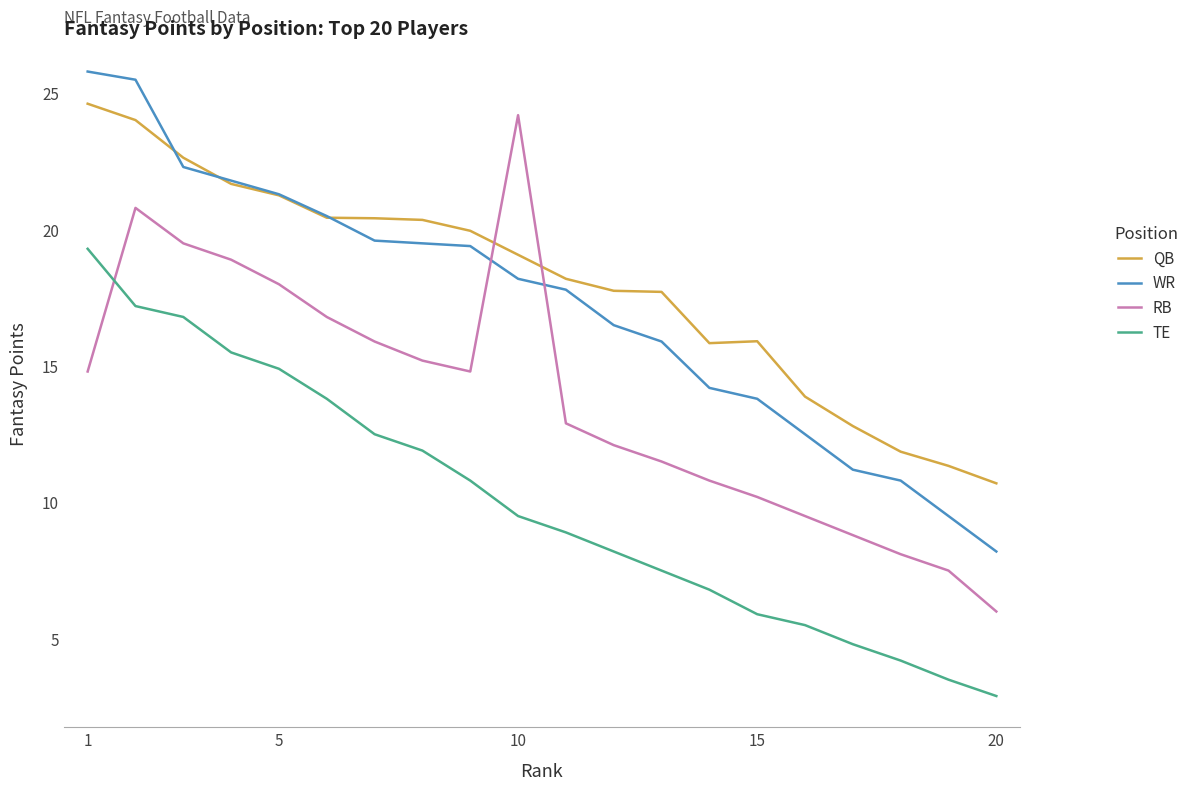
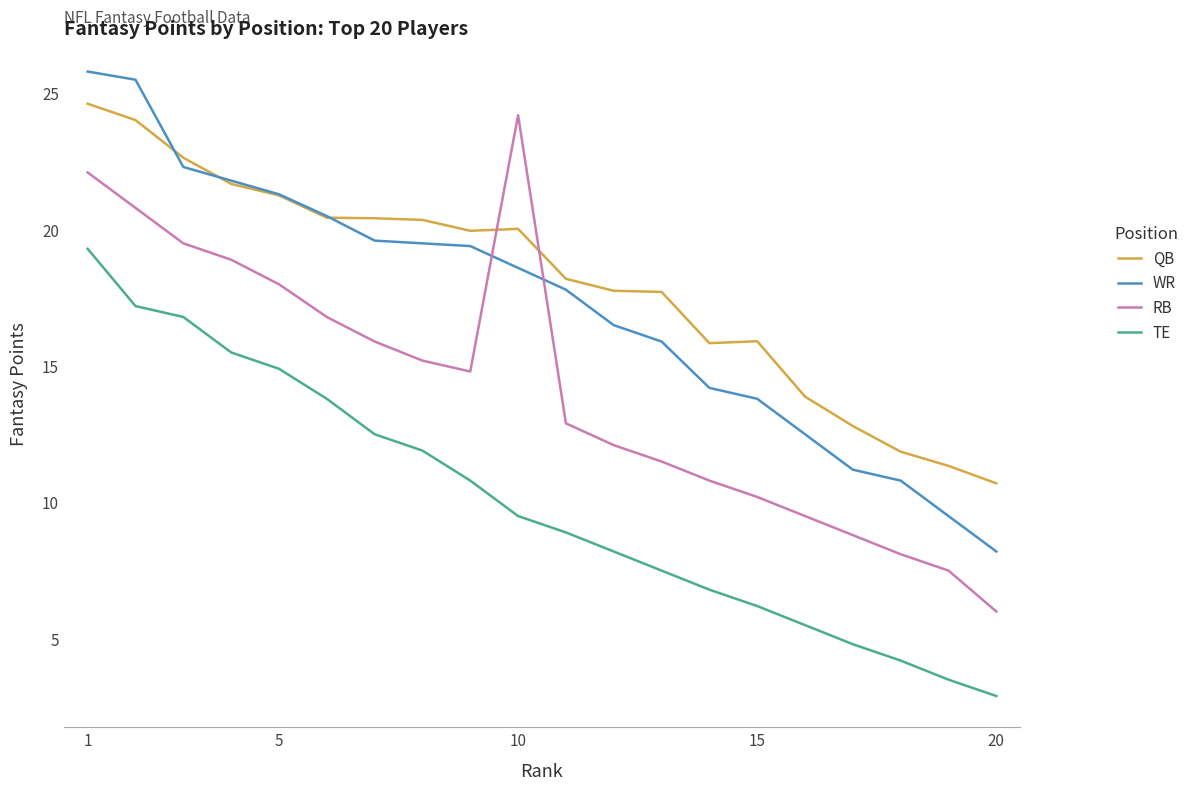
  {
    "QB": {
      "1": 24.6,
-     "10": 19.1,
+     "10": 20.0,
      "15": 15.9,
      "20": 10.7
    },
    "WR": {
      "1": 25.8,
-     "10": 18.2,
+     "10": 18.6,
      "15": 13.8,
      "20": 8.2
    },
    "RB": {
-     "1": 14.8,
+     "1": 22.1,
      "5": 18.0,
      "10": 24.2,
      "15": 10.2,
      "20": 6.0
    },
    "TE": {
      "1": 19.3,
      "5": 14.9,
      "10": 9.5,
-     "15": 5.9,
+     "15": 6.2,
      "20": 2.9
    }
  }
